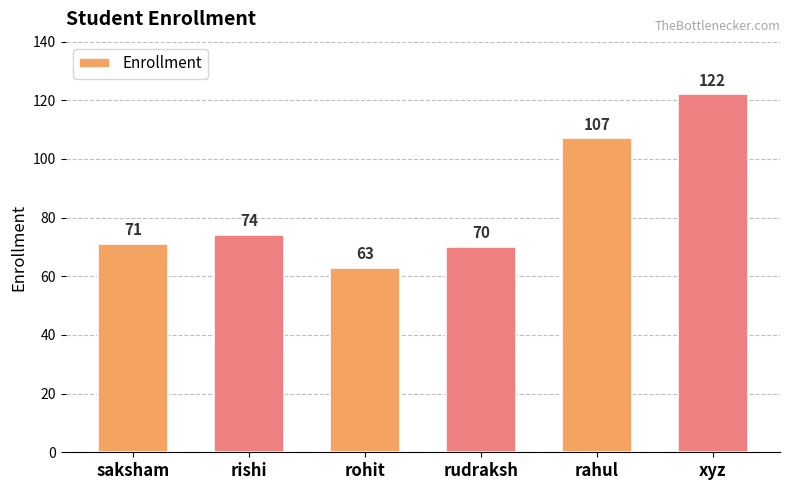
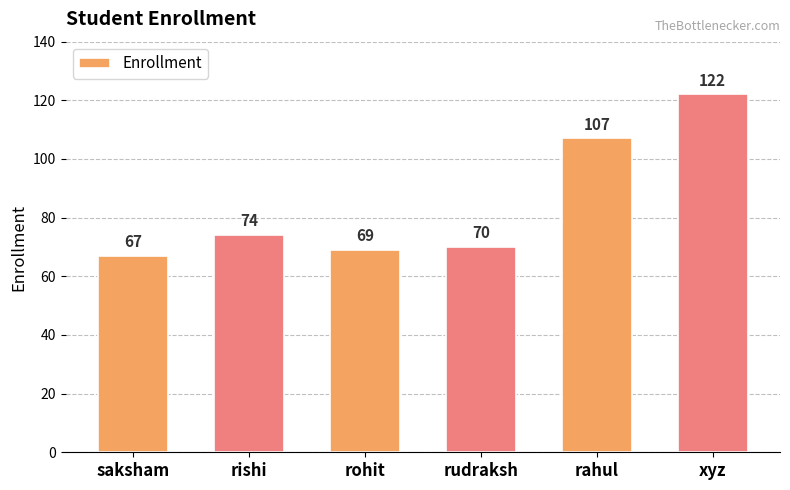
  {
-   "saksham": 71,
+   "saksham": 67,
    "rishi": 74,
-   "rohit": 63,
+   "rohit": 69,
    "rudraksh": 70,
    "rahul": 107,
    "xyz": 122
  }
